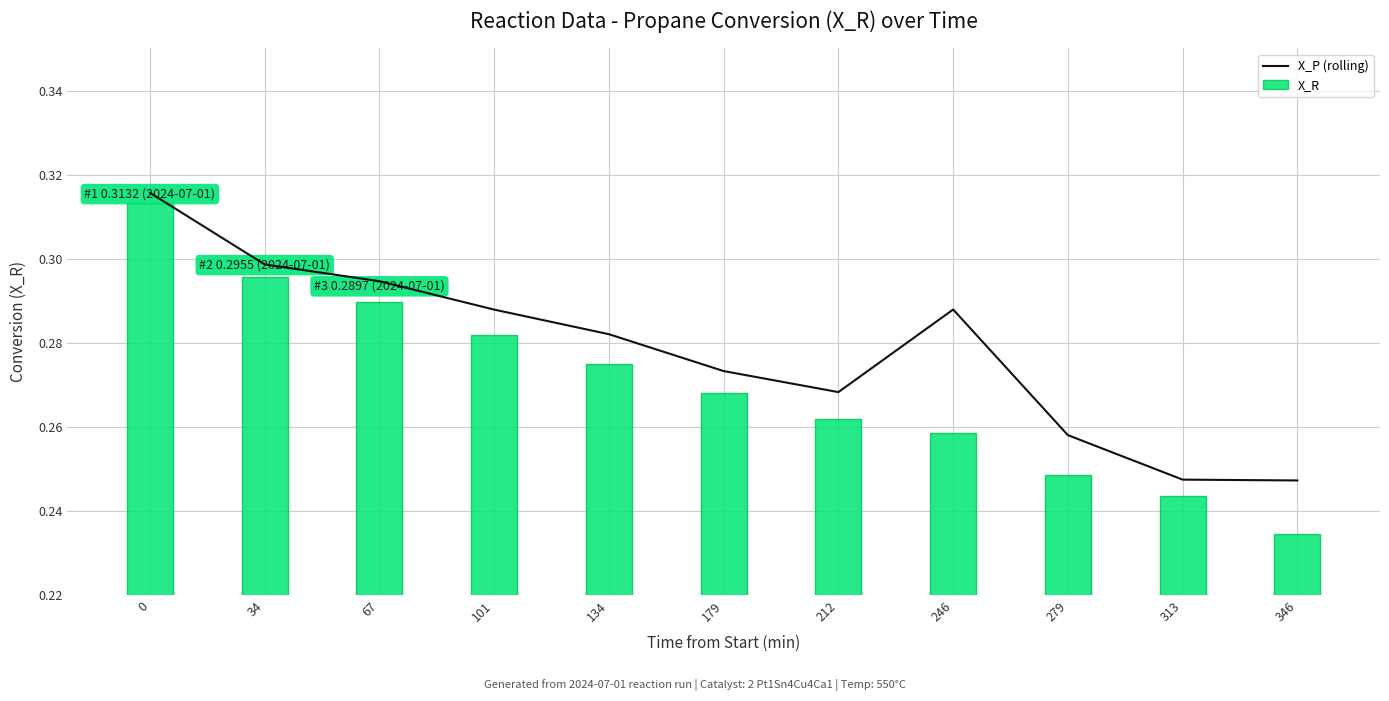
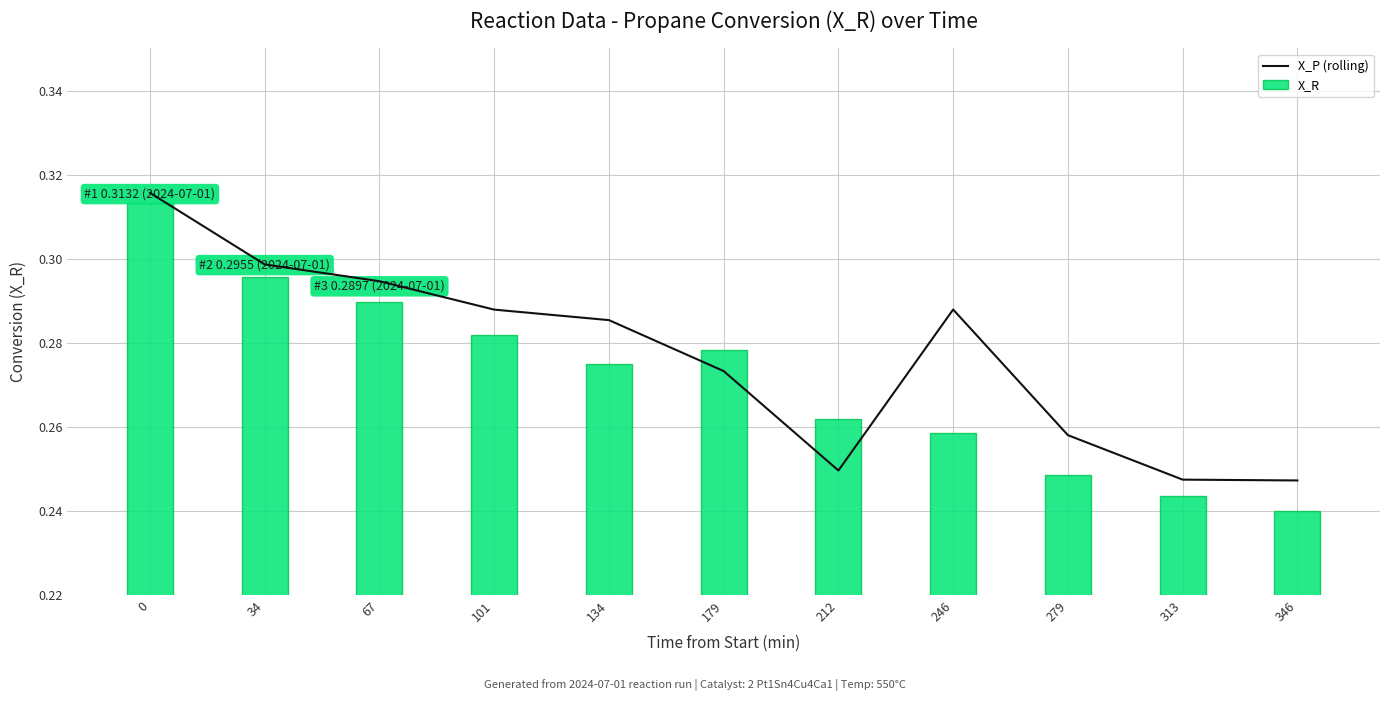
  {
    "X_R": {
      "101": 0.282,
      "134": 0.275,
-     "179": 0.268,
+     "179": 0.278,
      "212": 0.262,
      "246": 0.259,
      "279": 0.249,
      "313": 0.244,
-     "346": 0.234
+     "346": 0.240
    },
    "X_P (rolling)": {
      "101": 0.288,
-     "134": 0.282,
+     "134": 0.285,
      "179": 0.273,
-     "212": 0.268,
+     "212": 0.250,
      "246": 0.288,
      "279": 0.258,
      "313": 0.247,
      "346": 0.247
    }
  }
